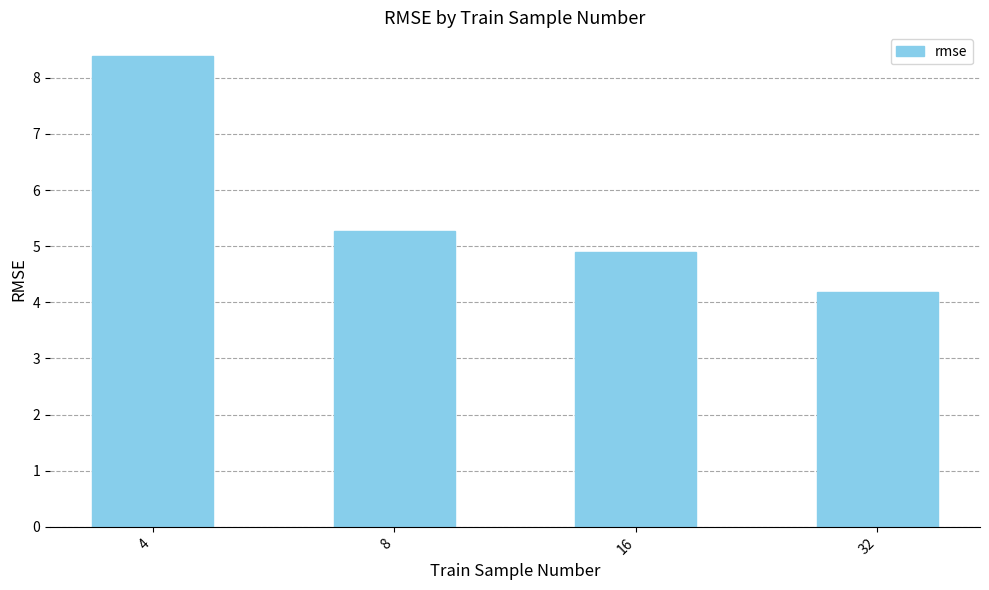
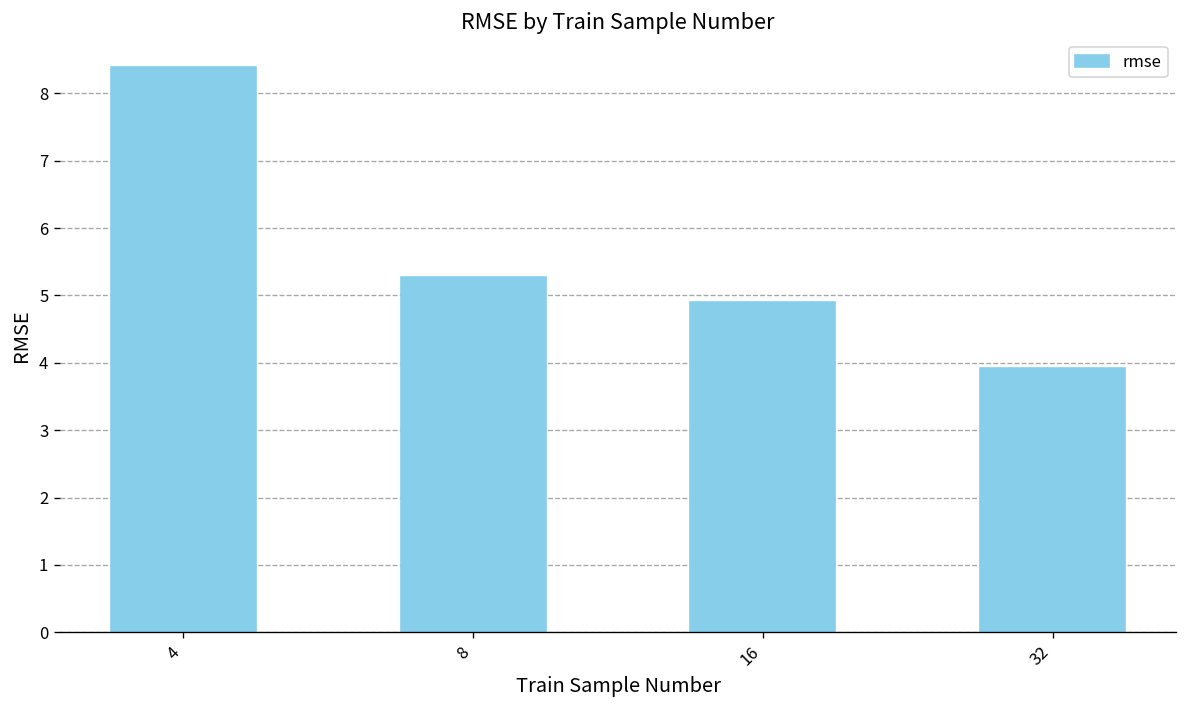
  {
    "4": 8.4,
    "8": 5.3,
    "16": 4.9,
-   "32": 4.2
+   "32": 3.9
  }
